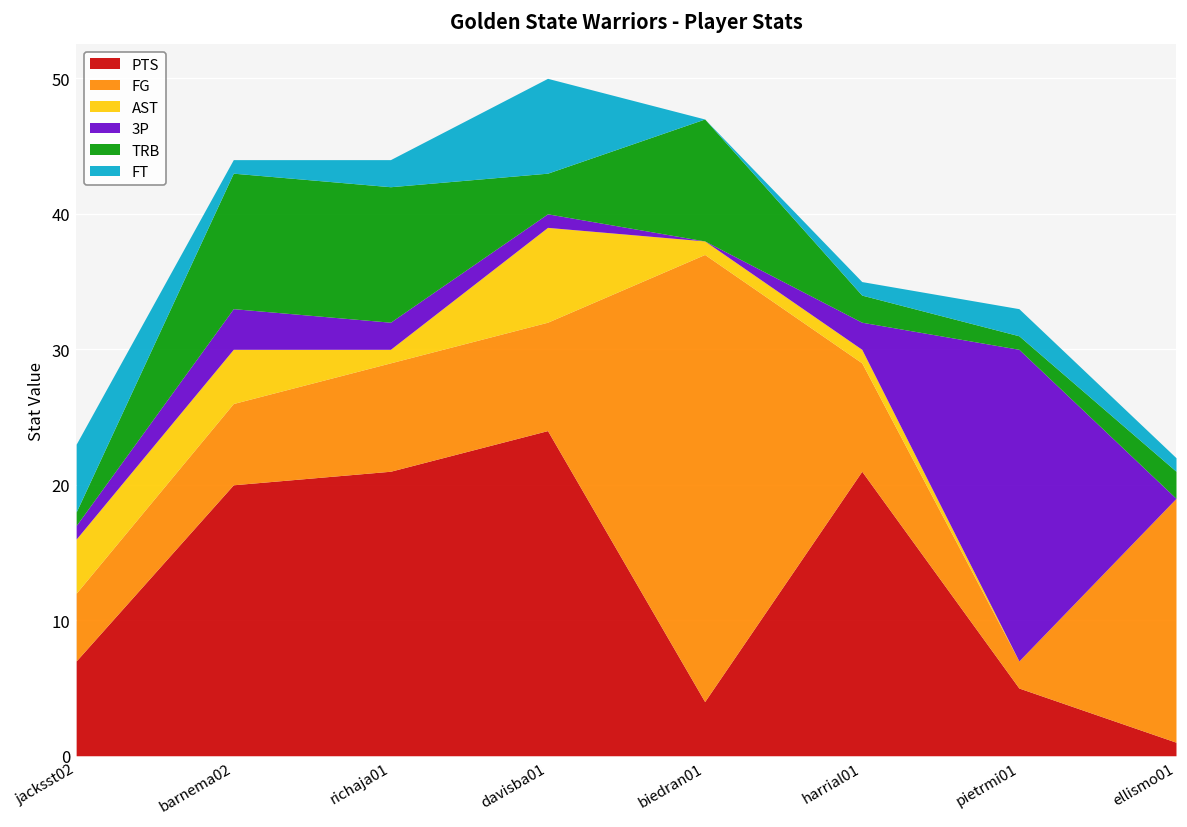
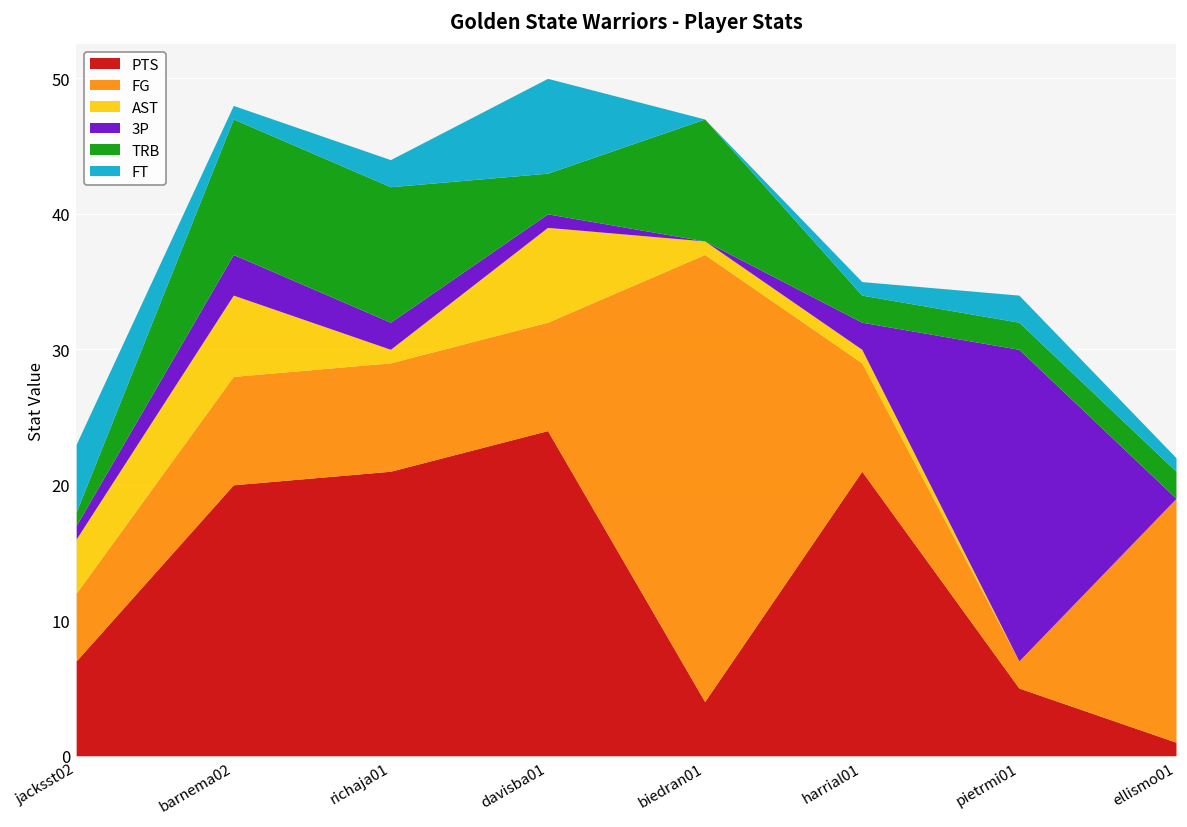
  {
    "PTS": {
      "jacksst02": 7,
      "barnema02": 20,
      "richaja01": 21,
      "davisba01": 24,
      "biedran01": 4,
      "harrial01": 21,
      "pietrmi01": 5,
      "ellismo01": 1
    },
    "FG": {
      "jacksst02": 5,
-     "barnema02": 6,
+     "barnema02": 8,
      "richaja01": 8,
      "davisba01": 8,
      "biedran01": 33,
      "harrial01": 8
    },
    "AST": {
      "jacksst02": 4,
-     "barnema02": 4,
+     "barnema02": 6,
      "richaja01": 1,
      "davisba01": 7,
      "harrial01": 1
    },
    "3P": {
      "jacksst02": 1,
      "barnema02": 3,
      "richaja01": 2,
      "davisba01": 1,
      "harrial01": 2,
      "pietrmi01": 23
    },
    "TRB": {
      "jacksst02": 1,
      "barnema02": 10,
      "richaja01": 10,
      "davisba01": 3,
      "harrial01": 2,
-     "pietrmi01": 1,
+     "pietrmi01": 2,
      "ellismo01": 2
    },
    "FT": {
      "jacksst02": 5,
      "barnema02": 1,
      "richaja01": 2,
      "davisba01": 7,
      "harrial01": 1,
      "pietrmi01": 2,
      "ellismo01": 1
    }
  }
